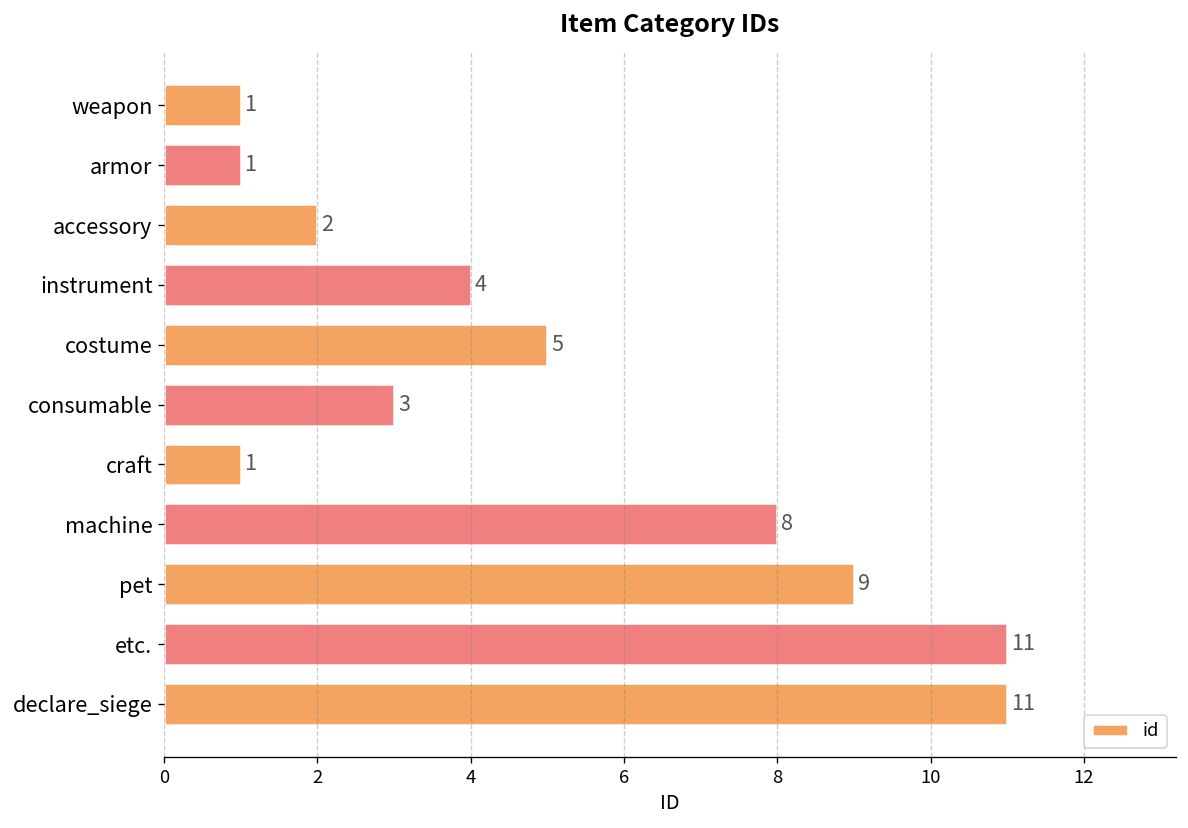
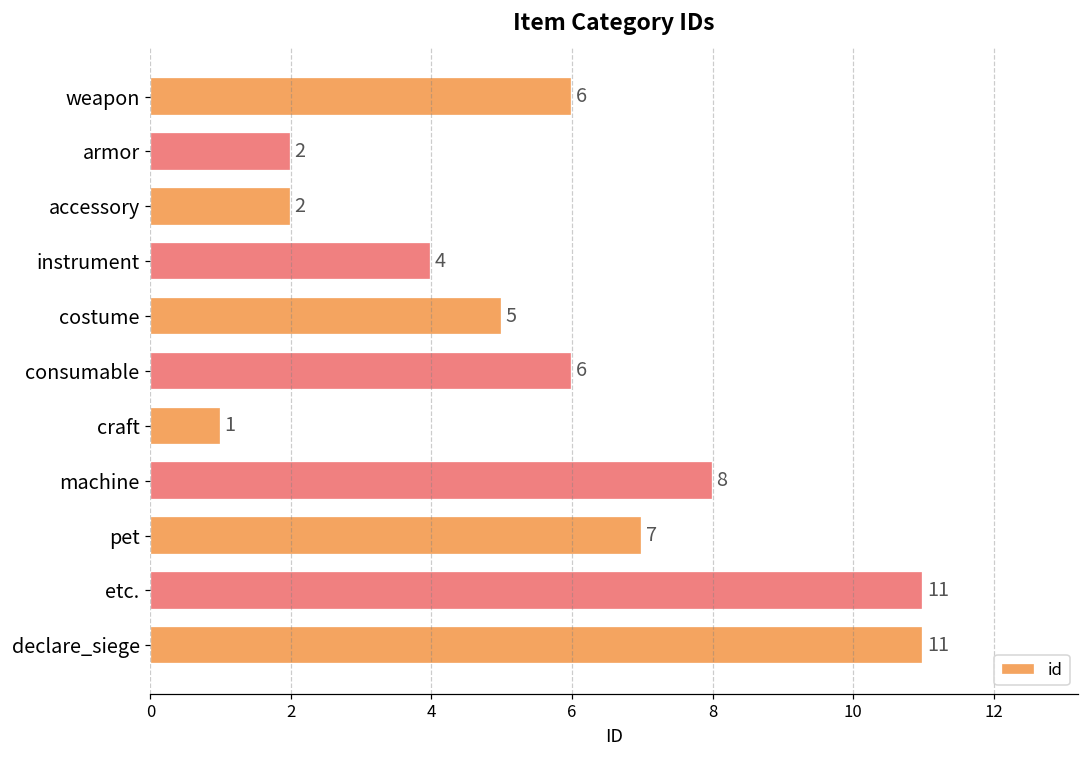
  {
-   "weapon": 1,
-   "armor": 1,
+   "weapon": 6,
+   "armor": 2,
    "accessory": 2,
    "instrument": 4,
    "costume": 5,
-   "consumable": 3,
+   "consumable": 6,
    "craft": 1,
    "machine": 8,
-   "pet": 9,
+   "pet": 7,
    "etc.": 11,
    "declare_siege": 11
  }
